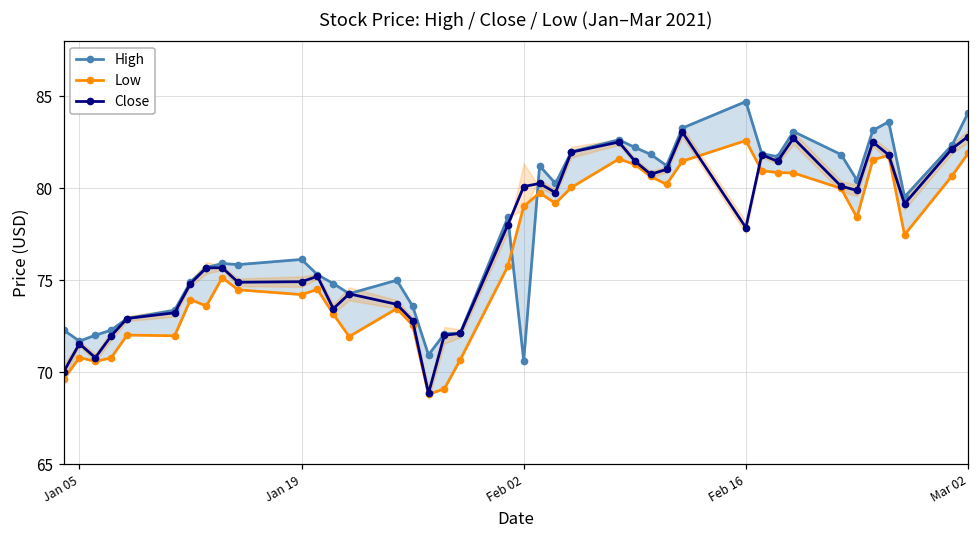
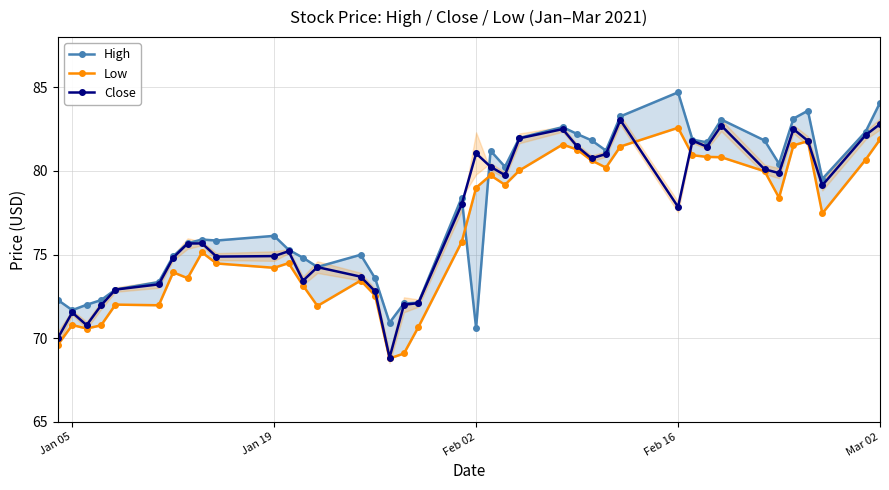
  {
    "Close": {
      "Jan 19": 74.9,
-     "Feb 02": 80.1,
+     "Feb 02": 81.1,
      "Feb 16": 77.9,
      "Mar 02": 82.8
    }
  }
